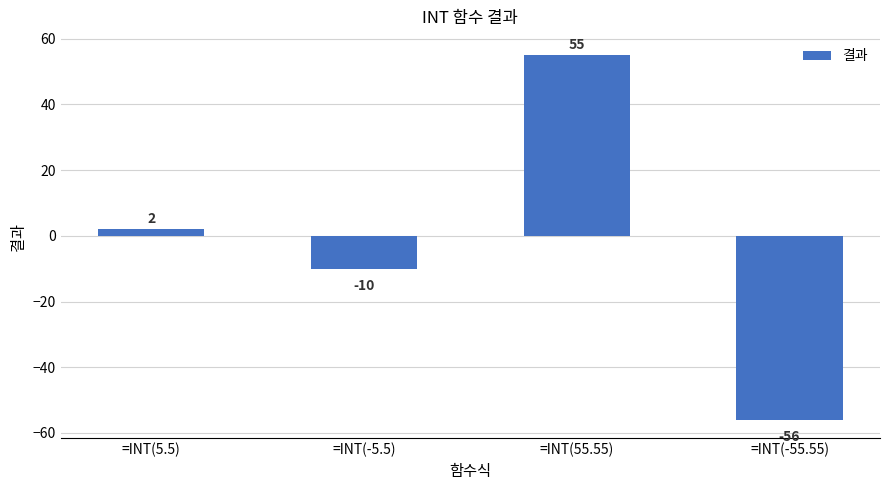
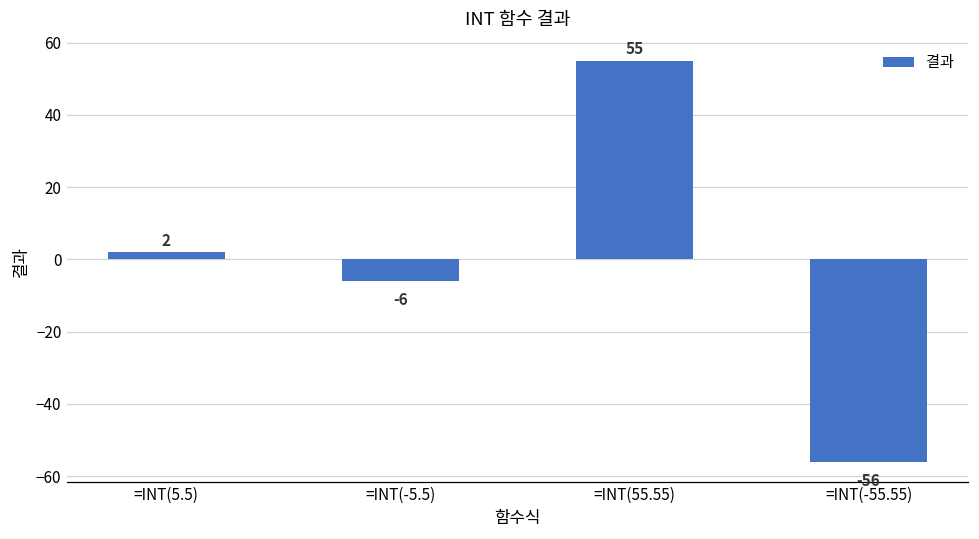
  {
    "=INT(5.5)": 2,
-   "=INT(-5.5)": -10,
+   "=INT(-5.5)": -6,
    "=INT(55.55)": 55,
    "=INT(-55.55)": -56
  }
